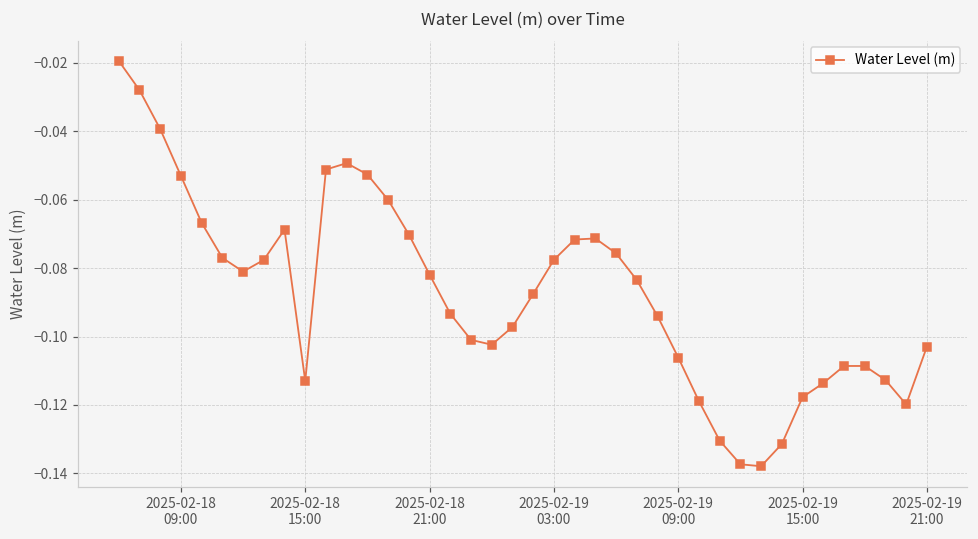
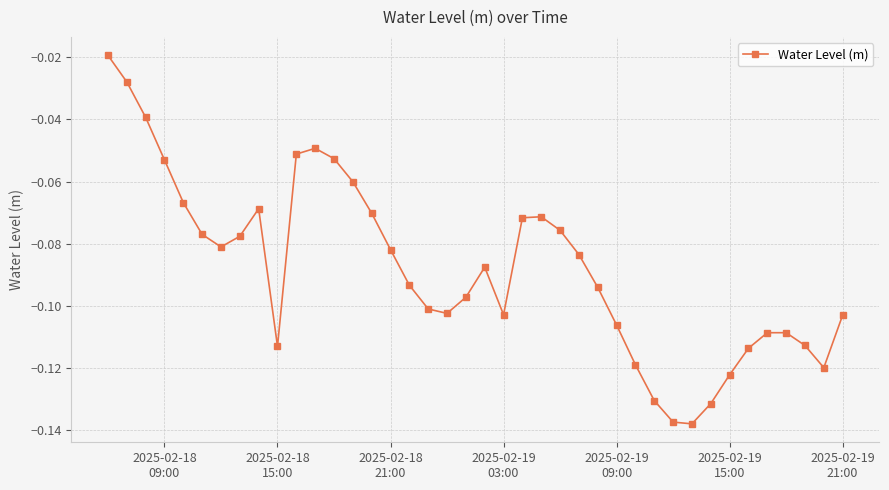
  {
    "2025-02-18 09:00": -0.053,
    "2025-02-18 15:00": -0.113,
    "2025-02-18 21:00": -0.082,
-   "2025-02-19 03:00": -0.078,
+   "2025-02-19 03:00": -0.103,
    "2025-02-19 09:00": -0.106,
-   "2025-02-19 15:00": -0.118,
+   "2025-02-19 15:00": -0.122,
    "2025-02-19 21:00": -0.103
  }
